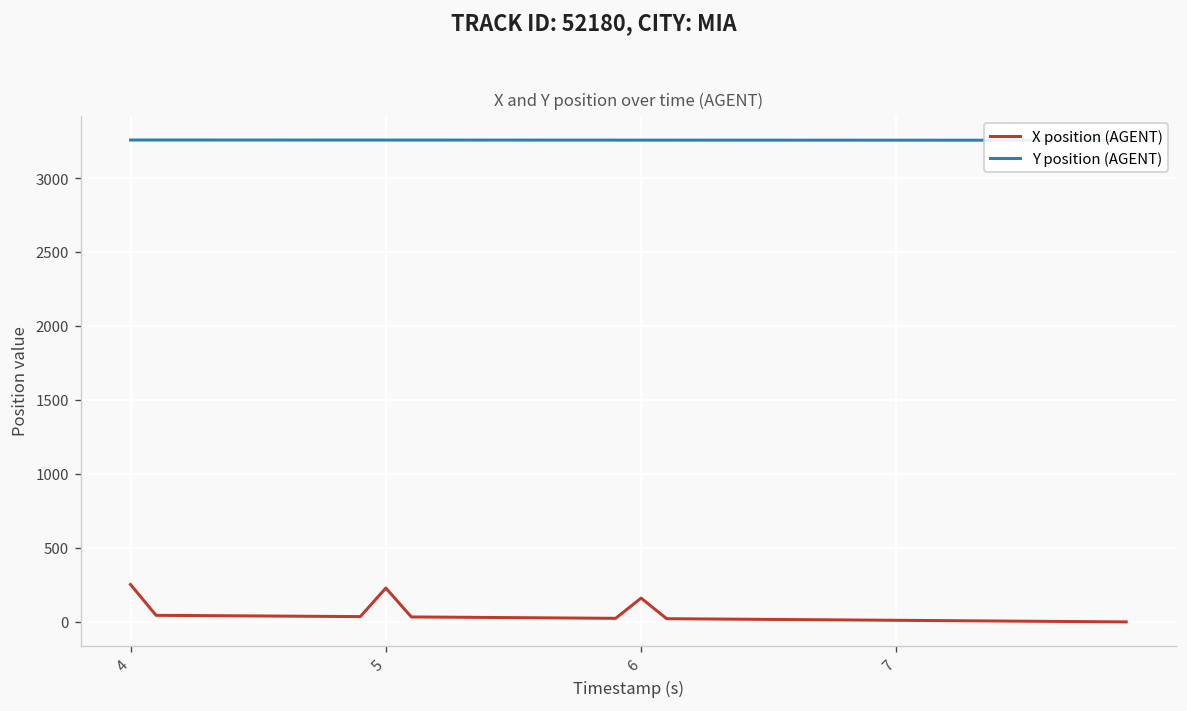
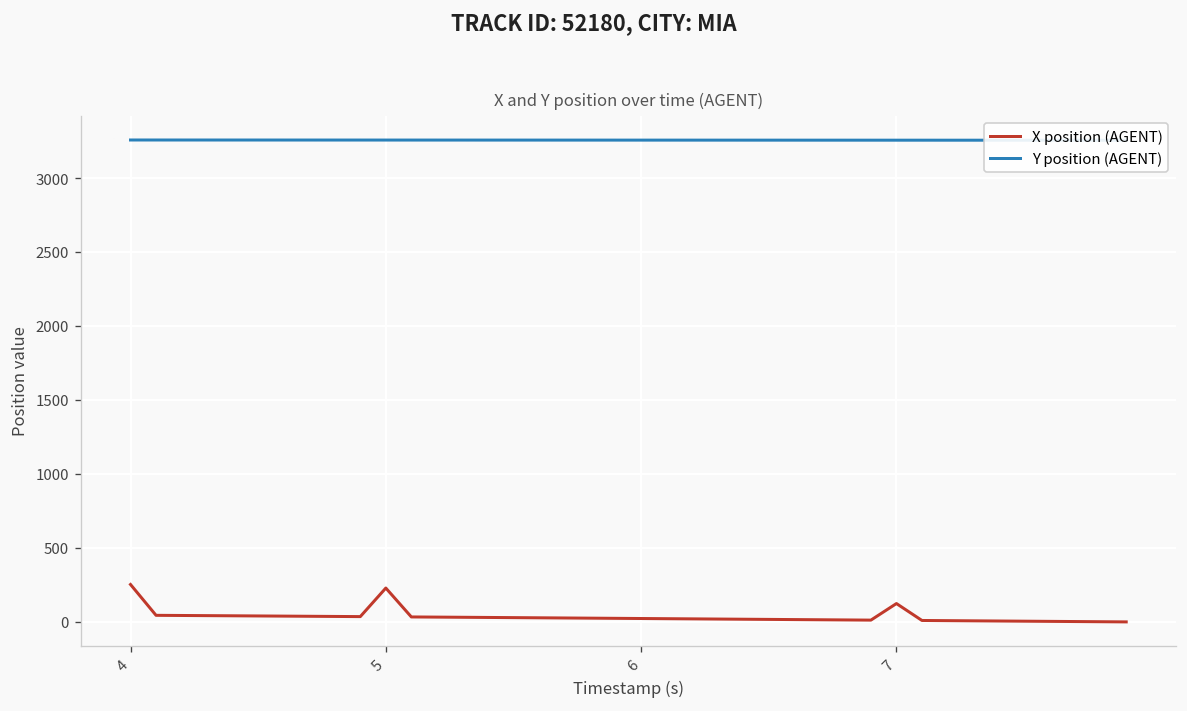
  {
    "X position (AGENT)": {
      "4": 250,
      "5": 230,
-     "6": 160,
-     "7": 10
+     "6": 20,
+     "7": 120
    },
    "Y position (AGENT)": {
      "4": 3260,
      "5": 3260,
      "6": 3260,
      "7": 3260
    }
  }
